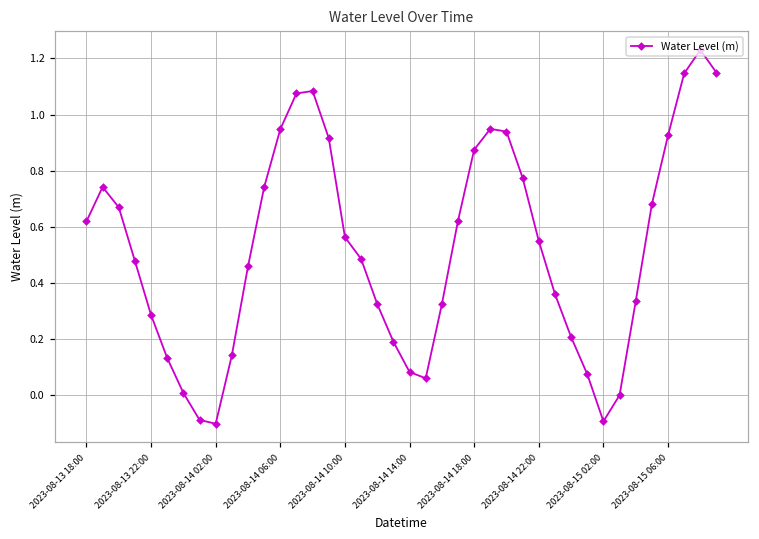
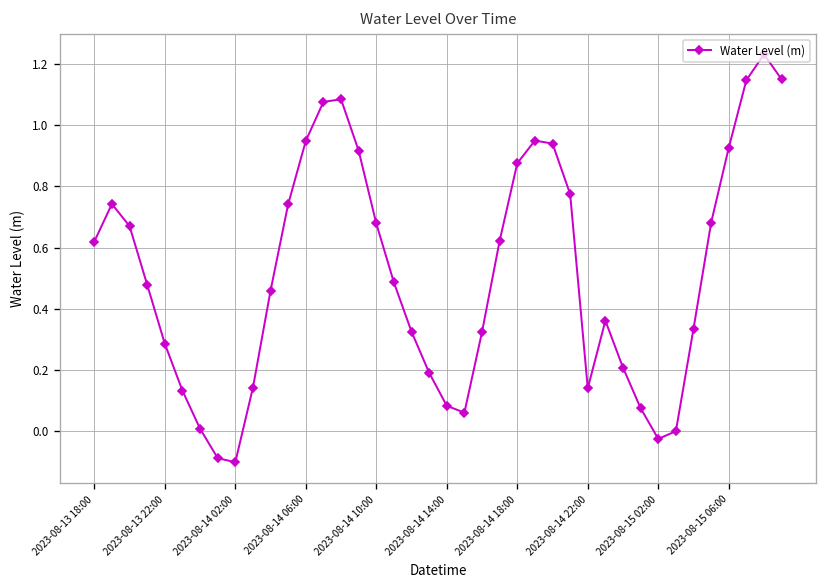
  {
    "2023-08-13 18:00": 0.62,
    "2023-08-13 22:00": 0.29,
    "2023-08-14 02:00": -0.10,
    "2023-08-14 06:00": 0.95,
-   "2023-08-14 10:00": 0.56,
+   "2023-08-14 10:00": 0.68,
    "2023-08-14 14:00": 0.08,
    "2023-08-14 18:00": 0.88,
-   "2023-08-14 22:00": 0.55,
-   "2023-08-15 02:00": -0.09,
+   "2023-08-14 22:00": 0.14,
+   "2023-08-15 02:00": -0.02,
    "2023-08-15 06:00": 0.93
  }
